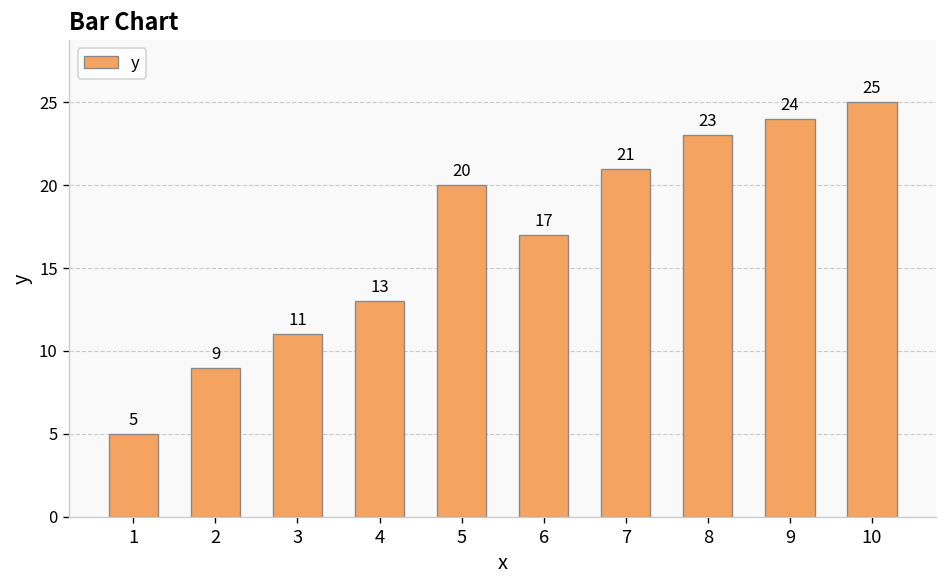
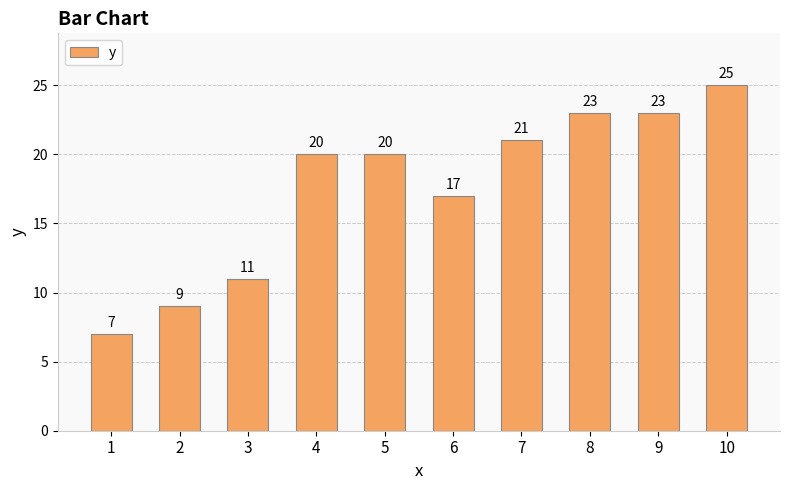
  {
-   "1": 5,
+   "1": 7,
    "2": 9,
    "3": 11,
-   "4": 13,
+   "4": 20,
    "5": 20,
    "6": 17,
    "7": 21,
    "8": 23,
-   "9": 24,
+   "9": 23,
    "10": 25
  }
